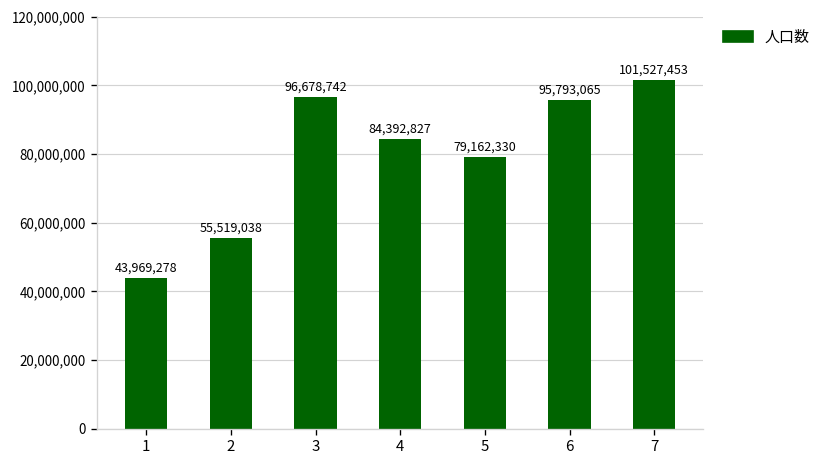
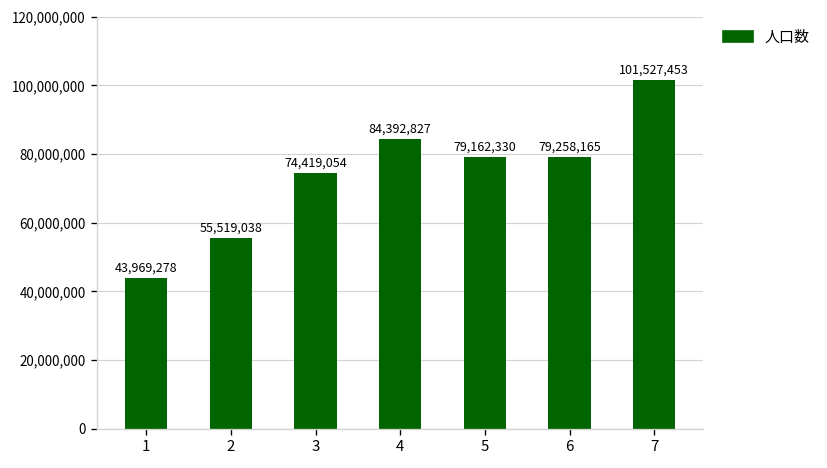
  {
    "1": "43,969,278",
    "2": "55,519,038",
-   "3": "96,678,742",
+   "3": "74,419,054",
    "4": "84,392,827",
    "5": "79,162,330",
-   "6": "95,793,065",
+   "6": "79,258,165",
    "7": "101,527,453"
  }
